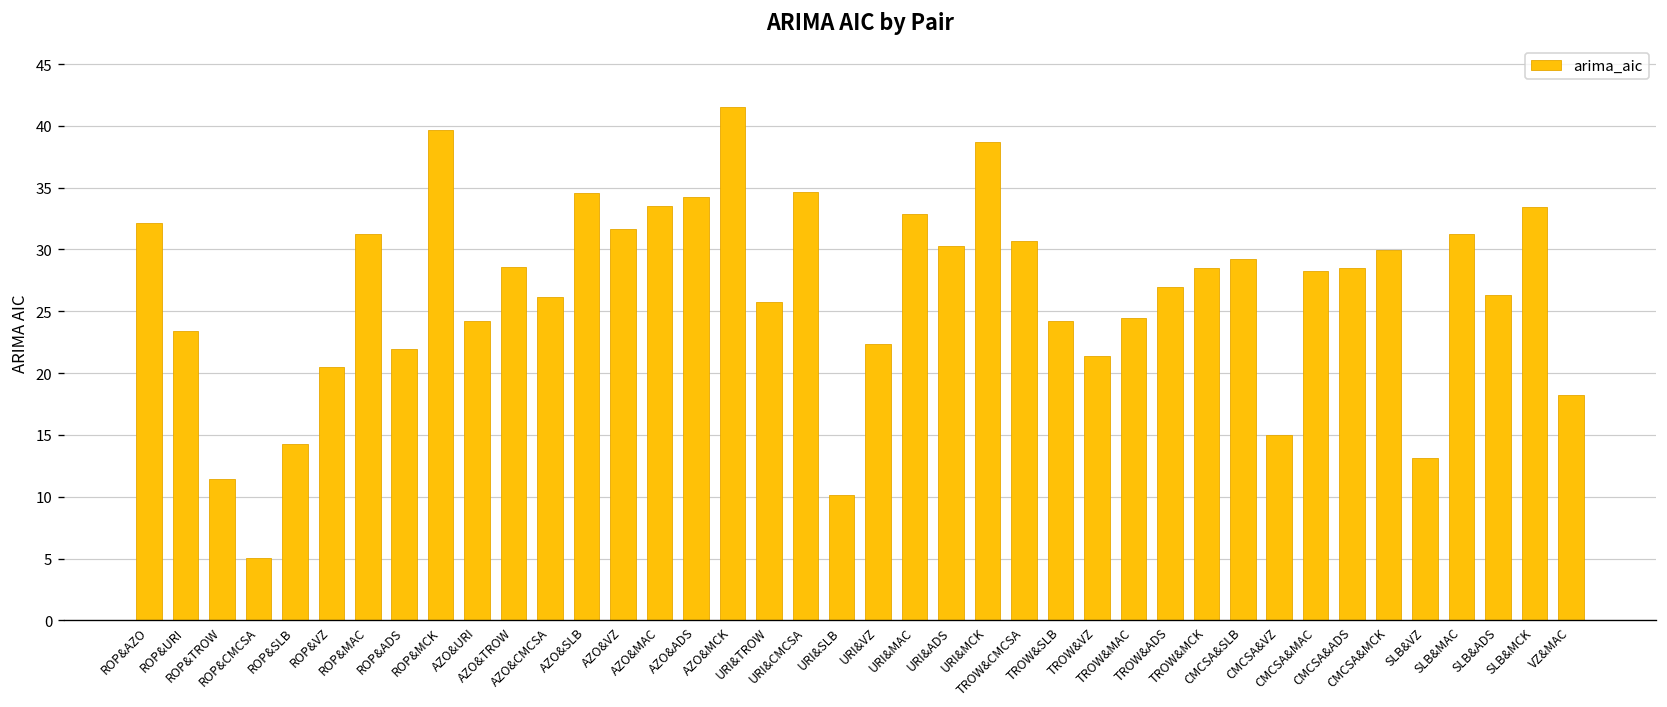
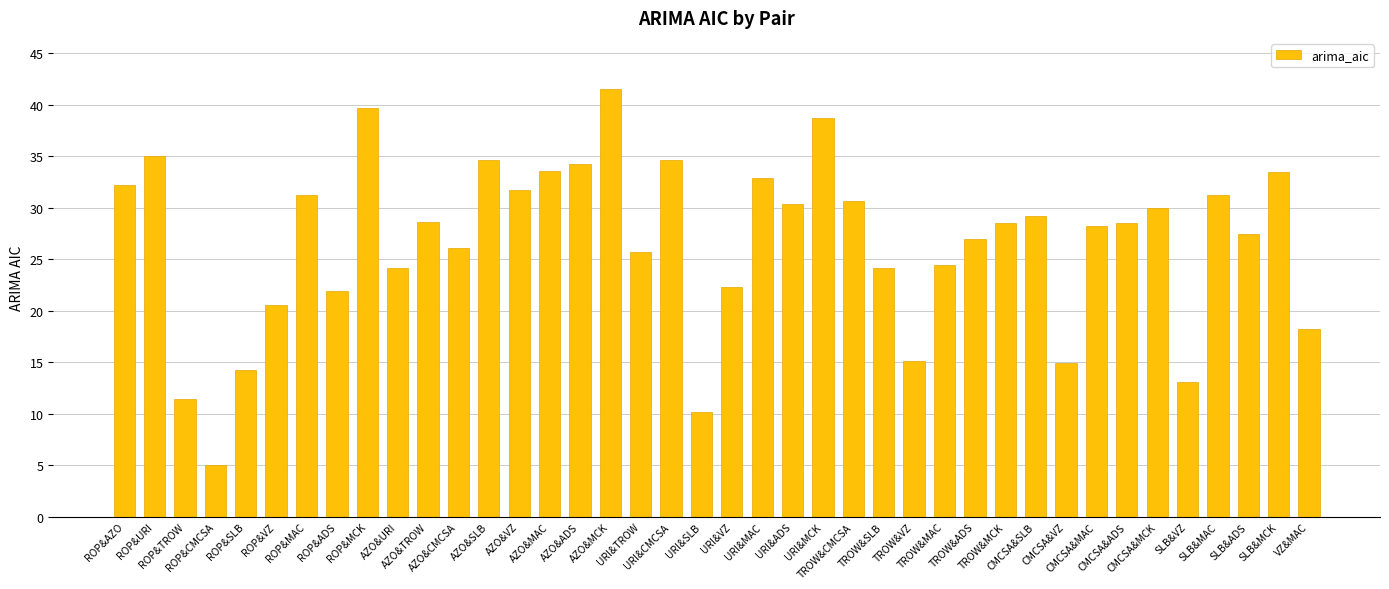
  {
    "ROP&AZO": 32.2,
-   "ROP&URI": 23.4,
+   "ROP&URI": 35.1,
    "ROP&TROW": 11.5,
    "ROP&CMCSA": 5.0,
    "ROP&SLB": 14.3,
    "ROP&VZ": 20.5,
    "ROP&MAC": 31.2,
    "ROP&ADS": 21.9,
    "ROP&MCK": 39.7,
    "AZO&URI": 24.2,
    "AZO&TROW": 28.6,
    "AZO&CMCSA": 26.1,
    "AZO&SLB": 34.6,
    "AZO&VZ": 31.7,
    "AZO&MAC": 33.5,
    "AZO&ADS": 34.3,
    "AZO&MCK": 41.5,
    "URI&TROW": 25.7,
    "URI&CMCSA": 34.6,
    "URI&SLB": 10.1,
    "URI&VZ": 22.4,
    "URI&MAC": 32.9,
    "URI&ADS": 30.3,
    "URI&MCK": 38.7,
    "TROW&CMCSA": 30.7,
    "TROW&SLB": 24.2,
-   "TROW&VZ": 21.4,
+   "TROW&VZ": 15.1,
    "TROW&MAC": 24.5,
    "TROW&ADS": 27.0,
    "TROW&MCK": 28.5,
    "CMCSA&SLB": 29.2,
    "CMCSA&VZ": 15.0,
    "CMCSA&MAC": 28.2,
    "CMCSA&ADS": 28.5,
    "CMCSA&MCK": 30.0,
    "SLB&VZ": 13.1,
    "SLB&MAC": 31.2,
-   "SLB&ADS": 26.3,
+   "SLB&ADS": 27.5,
    "SLB&MCK": 33.5,
    "VZ&MAC": 18.3
  }
